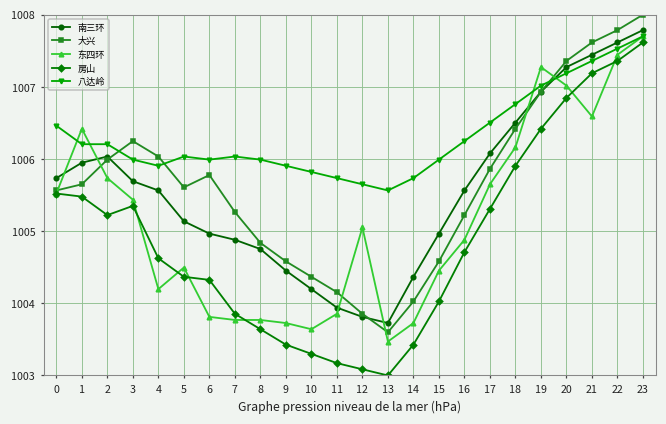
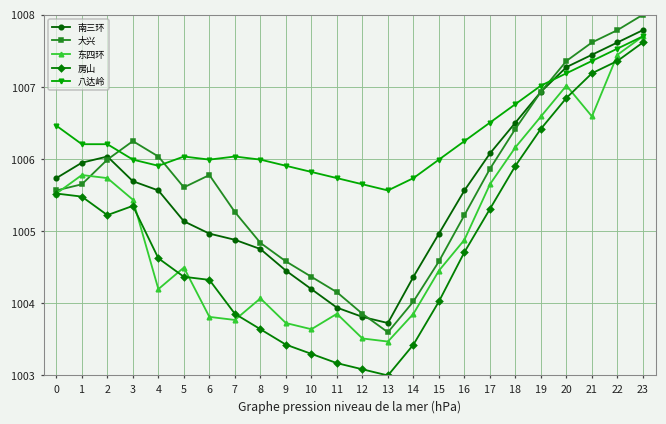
  {
    "东四环": {
-     "1": 1006.4,
+     "1": 1005.8,
      "2": 1005.7,
      "3": 1005.4,
      "4": 1004.2,
      "5": 1004.5,
      "6": 1003.8,
      "7": 1003.8,
-     "8": 1003.8,
+     "8": 1004.1,
      "9": 1003.7,
      "10": 1003.6,
      "11": 1003.9,
-     "12": 1005.1,
+     "12": 1003.5,
      "13": 1003.5,
-     "14": 1003.7,
+     "14": 1003.9,
      "15": 1004.5,
      "16": 1004.9,
      "17": 1005.6,
      "18": 1006.2,
-     "19": 1007.3,
+     "19": 1006.6,
      "20": 1007.0,
      "21": 1006.6,
      "22": 1007.4
    }
  }
